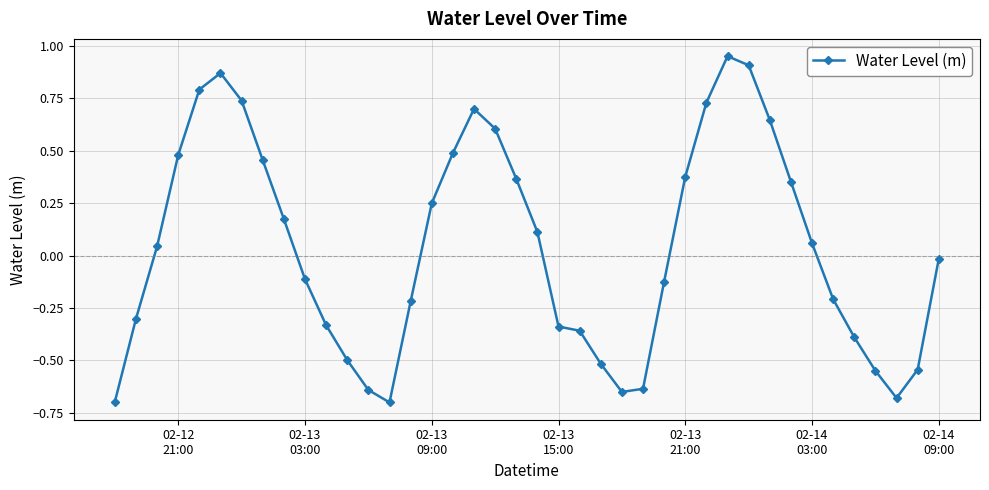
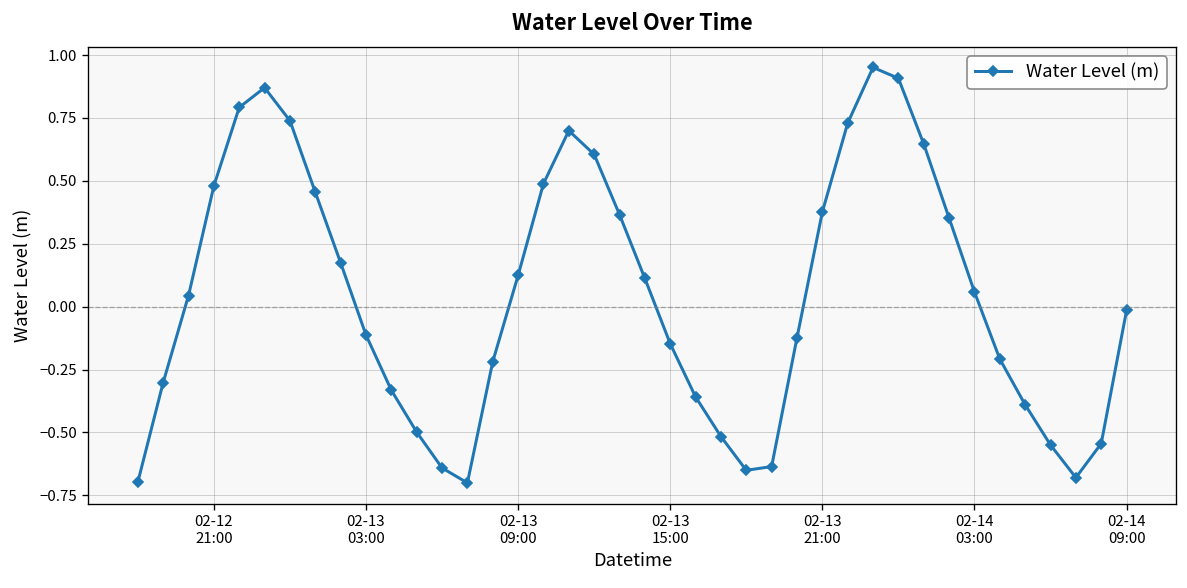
  {
    "02-12 21:00": 0.48,
    "02-13 03:00": -0.11,
-   "02-13 09:00": 0.25,
-   "02-13 15:00": -0.34,
+   "02-13 09:00": 0.12,
+   "02-13 15:00": -0.15,
    "02-13 21:00": 0.38,
    "02-14 03:00": 0.06,
    "02-14 09:00": -0.02
  }
